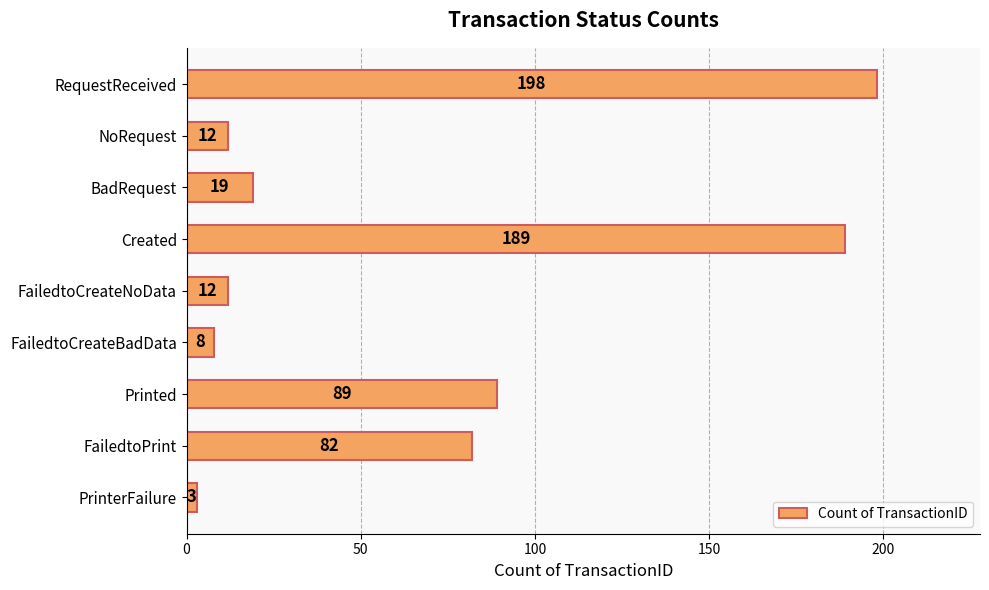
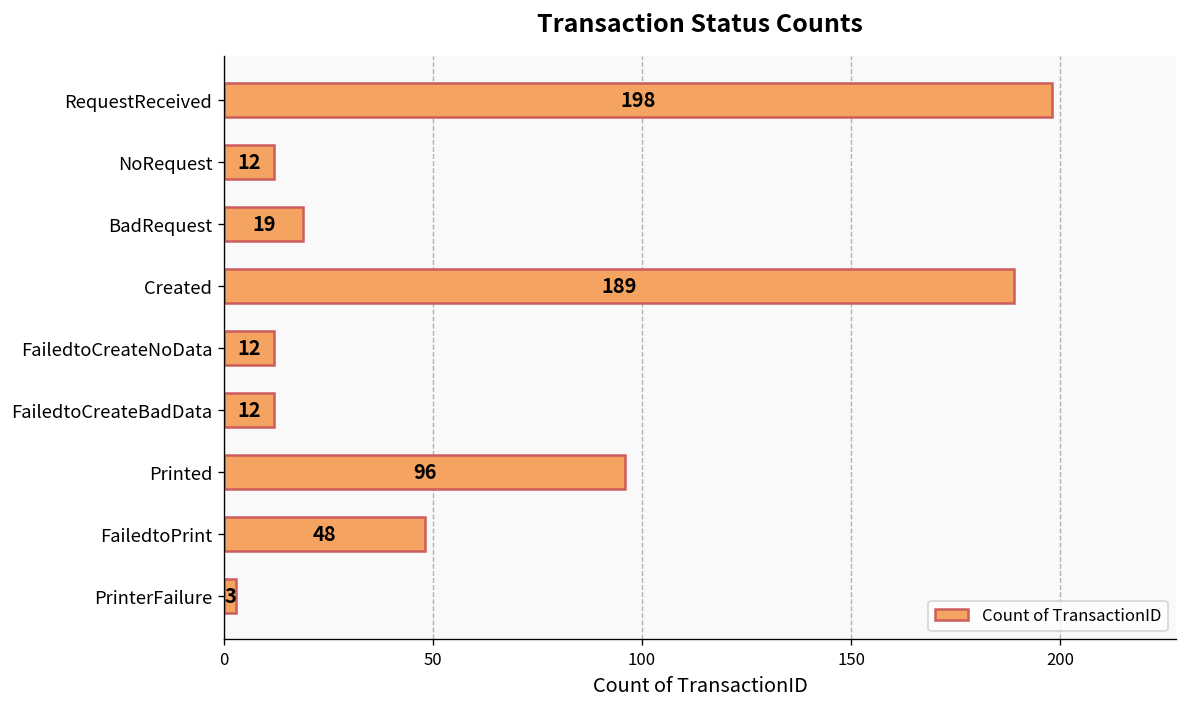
  {
    "RequestReceived": 198,
    "NoRequest": 12,
    "BadRequest": 19,
    "Created": 189,
    "FailedtoCreateNoData": 12,
-   "FailedtoCreateBadData": 8,
-   "Printed": 89,
-   "FailedtoPrint": 82,
+   "FailedtoCreateBadData": 12,
+   "Printed": 96,
+   "FailedtoPrint": 48,
    "PrinterFailure": 3
  }
